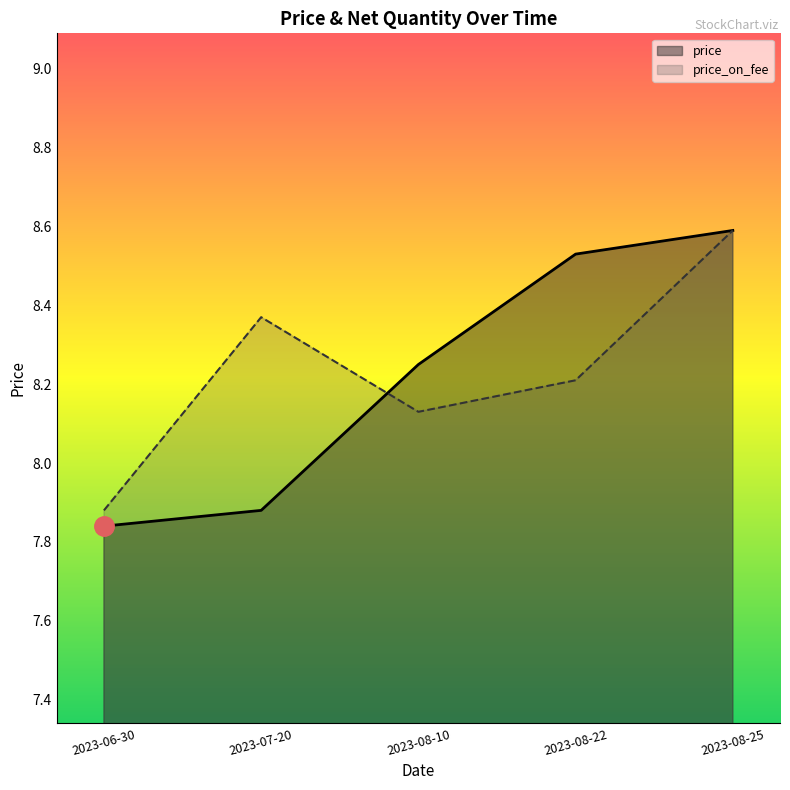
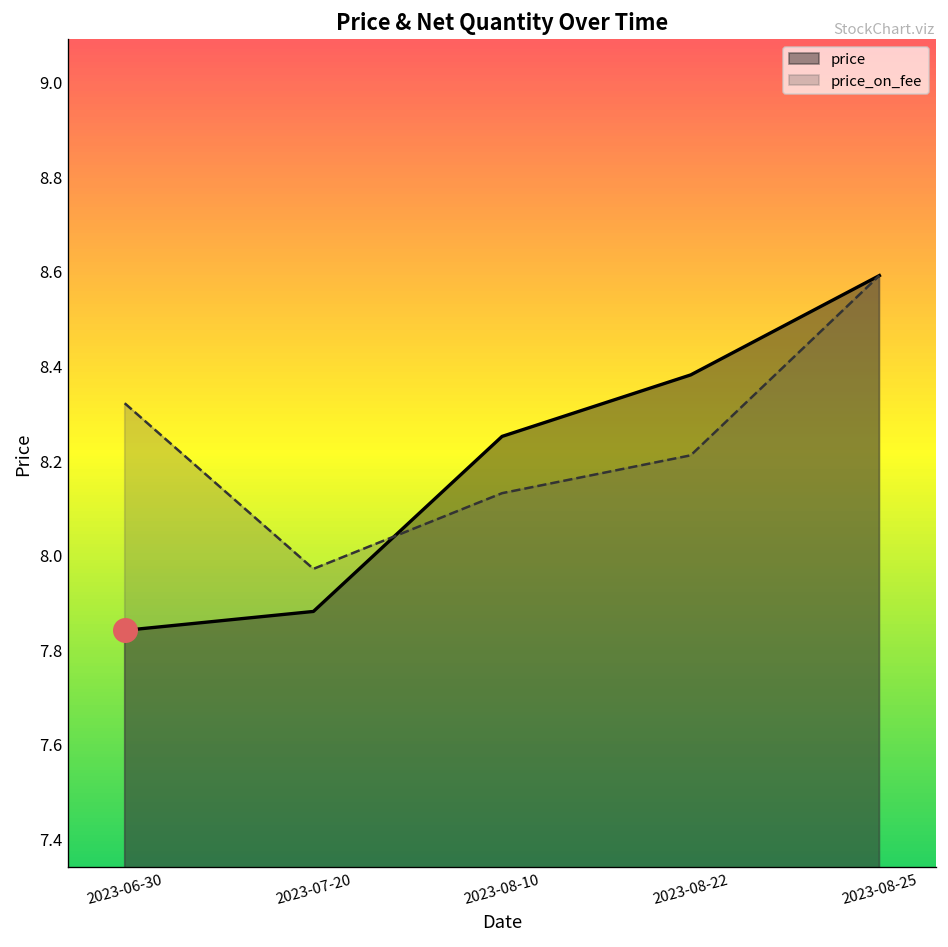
  {
    "price": {
      "2023-07-20": 7.88,
      "2023-08-10": 8.25,
-     "2023-08-22": 8.53
+     "2023-08-22": 8.38
    },
    "price_on_fee": {
-     "2023-06-30": 7.88,
-     "2023-07-20": 8.37,
+     "2023-06-30": 8.32,
+     "2023-07-20": 7.97,
      "2023-08-10": 8.13,
      "2023-08-22": 8.21
    }
  }
